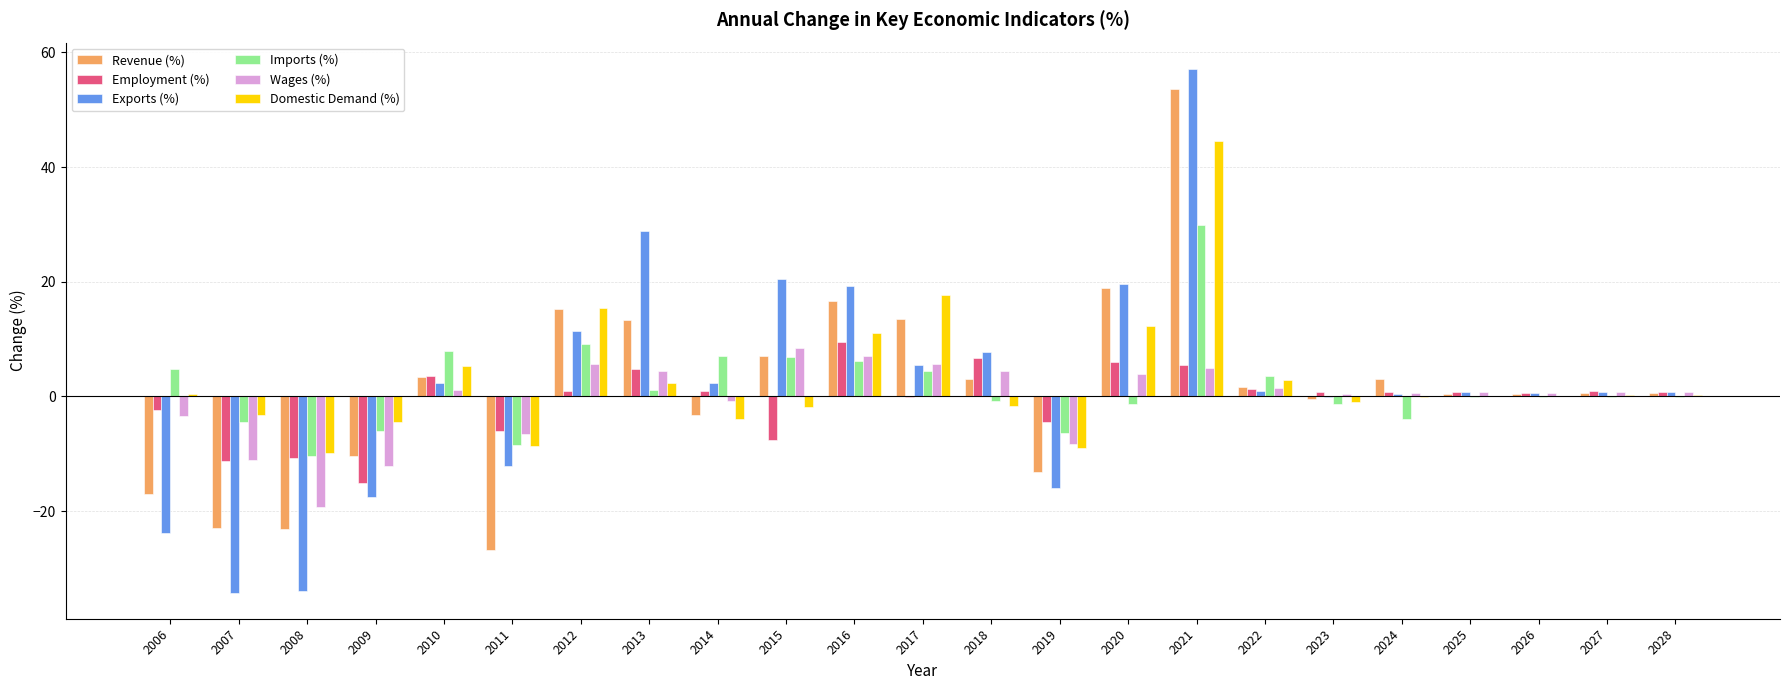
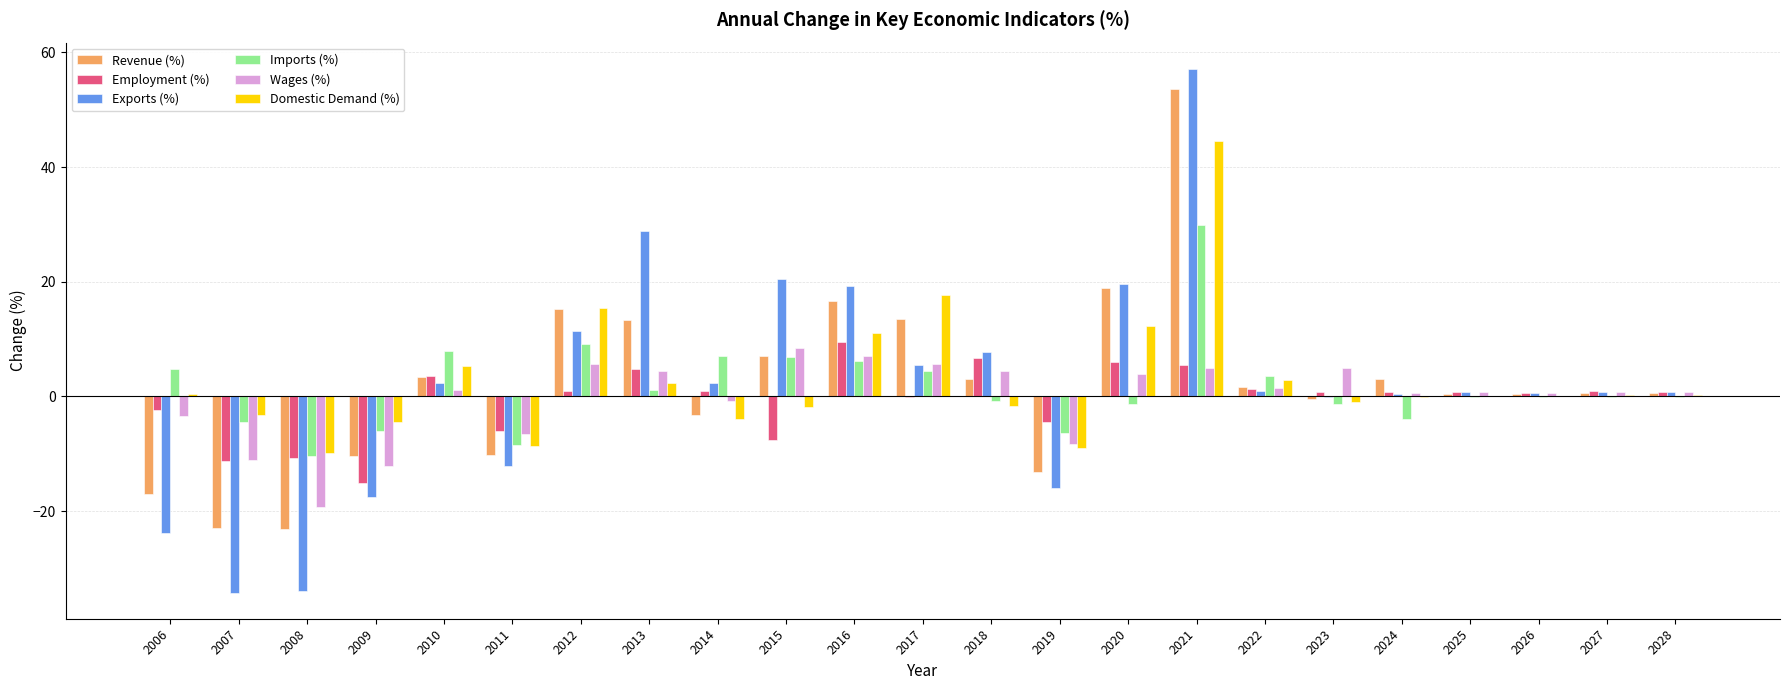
  {
    "Revenue (%)": {
      "2006": -17,
      "2007": -23,
      "2008": -23,
      "2009": -10,
      "2010": 3,
-     "2011": -27,
+     "2011": -10,
      "2012": 15,
      "2013": 13,
      "2014": -3,
      "2015": 7,
      "2016": 17,
      "2017": 14,
      "2018": 3,
      "2019": -13,
      "2020": 19,
      "2021": 54,
      "2022": 2,
      "2023": -1,
      "2024": 3,
      "2025": 0,
      "2027": 1,
      "2028": 1
    },
    "Employment (%)": {
      "2006": -2,
      "2007": -11,
      "2008": -11,
      "2009": -15,
      "2010": 4,
      "2011": -6,
      "2012": 1,
      "2013": 5,
      "2014": 1,
      "2015": -8,
      "2016": 10,
      "2018": 7,
      "2019": -5,
      "2020": 6,
      "2021": 6,
      "2022": 1,
      "2023": 1,
      "2024": 1,
      "2025": 1,
      "2026": 1,
      "2027": 1,
      "2028": 1
    },
    "Exports (%)": {
      "2006": -24,
      "2007": -34,
      "2008": -34,
      "2009": -18,
      "2010": 2,
      "2011": -12,
      "2012": 11,
      "2013": 29,
      "2014": 2,
      "2015": 21,
      "2016": 19,
      "2017": 5,
      "2018": 8,
      "2019": -16,
      "2020": 20,
      "2021": 57,
      "2022": 1,
      "2024": 0,
      "2025": 1,
      "2026": 1,
      "2027": 1,
      "2028": 1
    },
    "Imports (%)": {
      "2006": 5,
      "2007": -5,
      "2008": -10,
      "2009": -6,
      "2010": 8,
      "2011": -9,
      "2012": 9,
      "2013": 1,
      "2014": 7,
      "2015": 7,
      "2016": 6,
      "2017": 4,
      "2018": -1,
      "2019": -6,
      "2020": -1,
      "2021": 30,
      "2022": 4,
      "2023": -1,
      "2024": -4
    },
    "Wages (%)": {
      "2006": -3,
      "2007": -11,
      "2008": -19,
      "2009": -12,
      "2010": 1,
      "2011": -7,
      "2012": 6,
      "2013": 4,
      "2014": -1,
      "2015": 8,
      "2016": 7,
      "2017": 6,
      "2018": 4,
      "2019": -8,
      "2020": 4,
      "2021": 5,
      "2022": 1,
-     "2023": 0,
+     "2023": 5,
      "2024": 1,
      "2025": 1,
      "2026": 1,
      "2027": 1,
      "2028": 1
    },
    "Domestic Demand (%)": {
      "2007": -3,
      "2008": -10,
      "2009": -4,
      "2010": 5,
      "2011": -9,
      "2012": 15,
      "2013": 2,
      "2014": -4,
      "2015": -2,
      "2016": 11,
      "2017": 18,
      "2018": -2,
      "2019": -9,
      "2020": 12,
      "2021": 45,
      "2022": 3,
      "2023": -1
    }
  }
